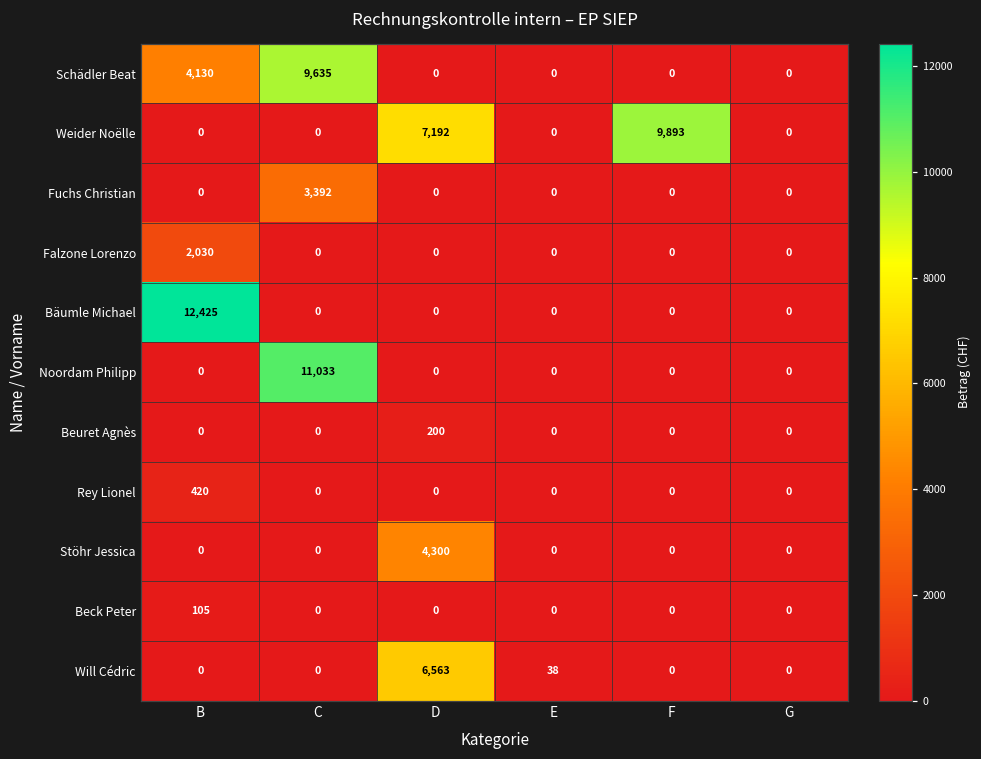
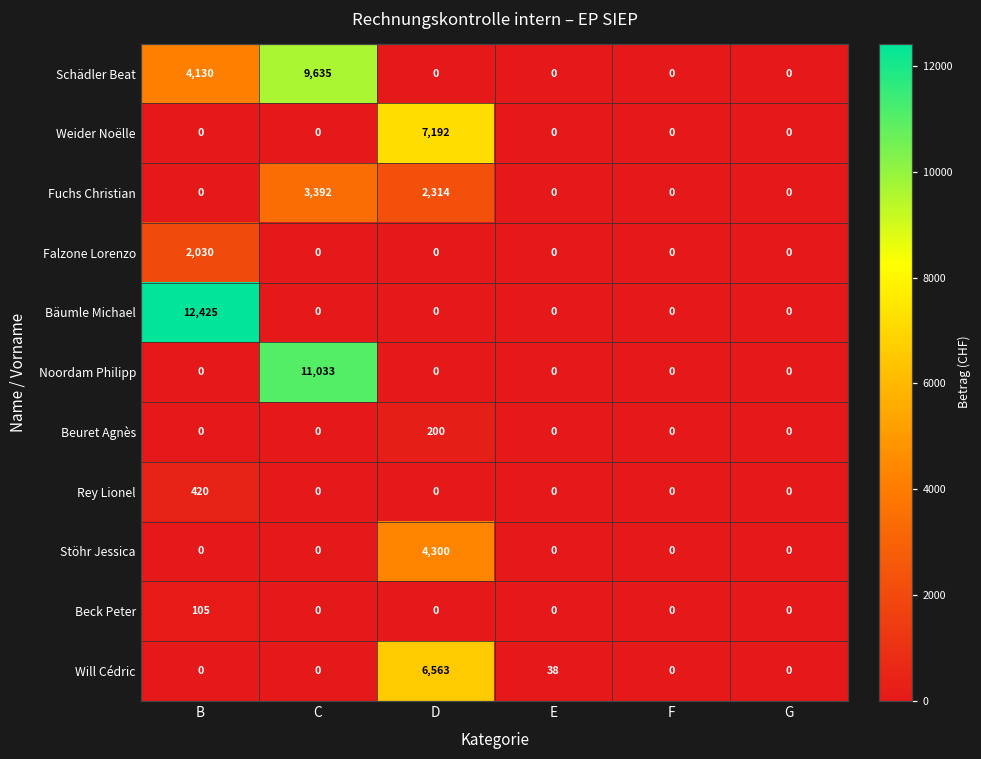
  {
    "Schädler Beat": {
      "B": "4,130",
      "C": "9,635",
      "D": "0",
      "E": "0",
      "F": "0",
      "G": "0"
    },
    "Weider Noëlle": {
      "B": "0",
      "C": "0",
      "D": "7,192",
      "E": "0",
-     "F": "9,893",
+     "F": "0",
      "G": "0"
    },
    "Fuchs Christian": {
      "B": "0",
      "C": "3,392",
-     "D": "0",
+     "D": "2,314",
      "E": "0",
      "F": "0",
      "G": "0"
    },
    "Falzone Lorenzo": {
      "B": "2,030",
      "C": "0",
      "D": "0",
      "E": "0",
      "F": "0",
      "G": "0"
    },
    "Bäumle Michael": {
      "B": "12,425",
      "C": "0",
      "D": "0",
      "E": "0",
      "F": "0",
      "G": "0"
    },
    "Noordam Philipp": {
      "B": "0",
      "C": "11,033",
      "D": "0",
      "E": "0",
      "F": "0",
      "G": "0"
    },
    "Beuret Agnès": {
      "B": "0",
      "C": "0",
      "D": "200",
      "E": "0",
      "F": "0",
      "G": "0"
    },
    "Rey Lionel": {
      "B": "420",
      "C": "0",
      "D": "0",
      "E": "0",
      "F": "0",
      "G": "0"
    },
    "Stöhr Jessica": {
      "B": "0",
      "C": "0",
      "D": "4,300",
      "E": "0",
      "F": "0",
      "G": "0"
    },
    "Beck Peter": {
      "B": "105",
      "C": "0",
      "D": "0",
      "E": "0",
      "F": "0",
      "G": "0"
    },
    "Will Cédric": {
      "B": "0",
      "C": "0",
      "D": "6,563",
      "E": "38",
      "F": "0",
      "G": "0"
    }
  }
